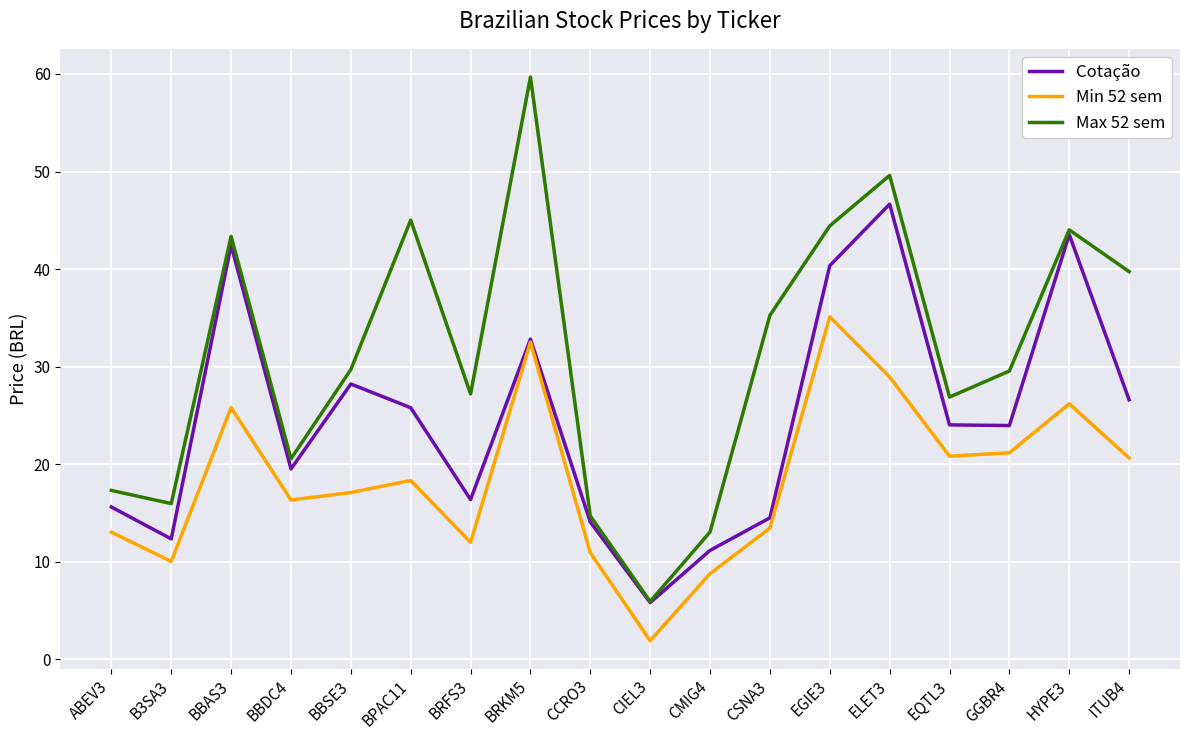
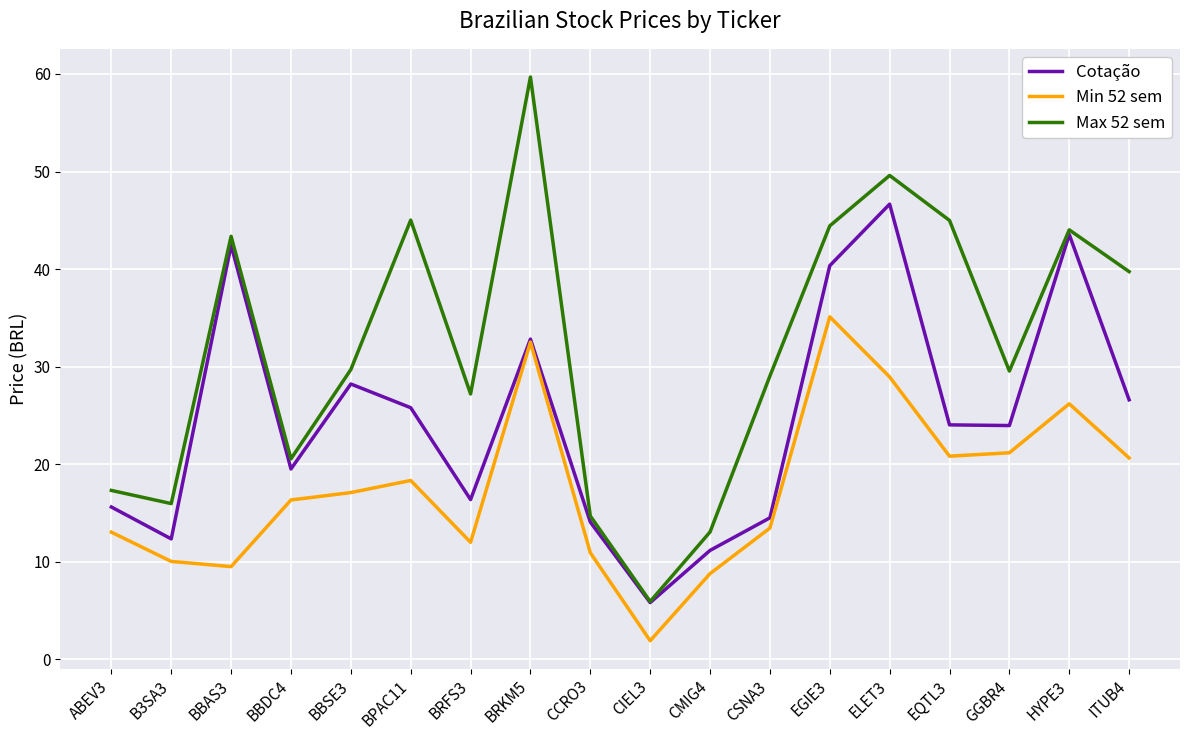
  {
    "Cotação": {
      "ABEV3": 16,
      "B3SA3": 12,
      "BBAS3": 42,
      "BBDC4": 20,
      "BBSE3": 28,
      "BPAC11": 26,
      "BRFS3": 16,
      "BRKM5": 33,
      "CCRO3": 14,
      "CMIG4": 11,
      "CSNA3": 15,
      "EGIE3": 40,
      "ELET3": 47,
      "EQTL3": 24,
      "GGBR4": 24,
      "HYPE3": 44,
      "ITUB4": 27
    },
    "Min 52 sem": {
      "ABEV3": 13,
      "B3SA3": 10,
-     "BBAS3": 26,
+     "BBAS3": 10,
      "BBDC4": 16,
      "BBSE3": 17,
      "BPAC11": 18,
      "BRFS3": 12,
      "BRKM5": 33,
      "CCRO3": 11,
      "CIEL3": 2,
      "CMIG4": 9,
      "CSNA3": 13,
      "EGIE3": 35,
      "ELET3": 29,
      "EQTL3": 21,
      "GGBR4": 21,
      "HYPE3": 26,
      "ITUB4": 21
    },
    "Max 52 sem": {
      "ABEV3": 17,
      "B3SA3": 16,
      "BBAS3": 43,
      "BBDC4": 21,
      "BBSE3": 30,
      "BPAC11": 45,
      "BRFS3": 27,
      "BRKM5": 60,
      "CCRO3": 15,
      "CMIG4": 13,
-     "CSNA3": 35,
+     "CSNA3": 29,
      "EGIE3": 44,
      "ELET3": 50,
-     "EQTL3": 27,
+     "EQTL3": 45,
      "GGBR4": 30,
      "HYPE3": 44,
      "ITUB4": 40
    }
  }
